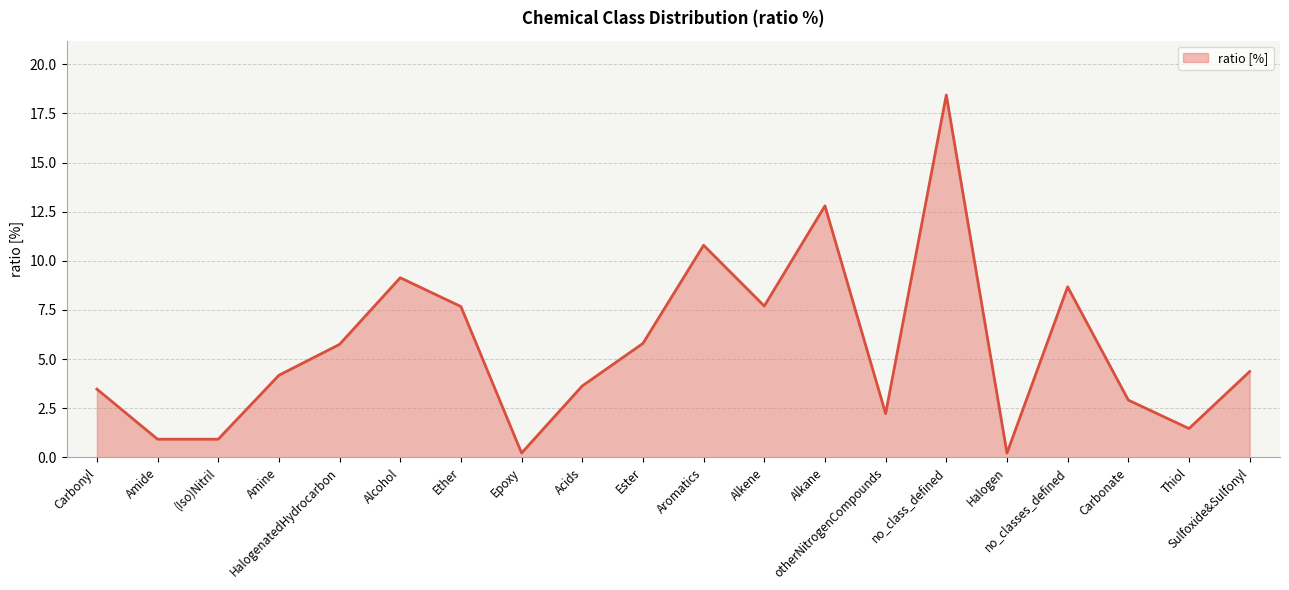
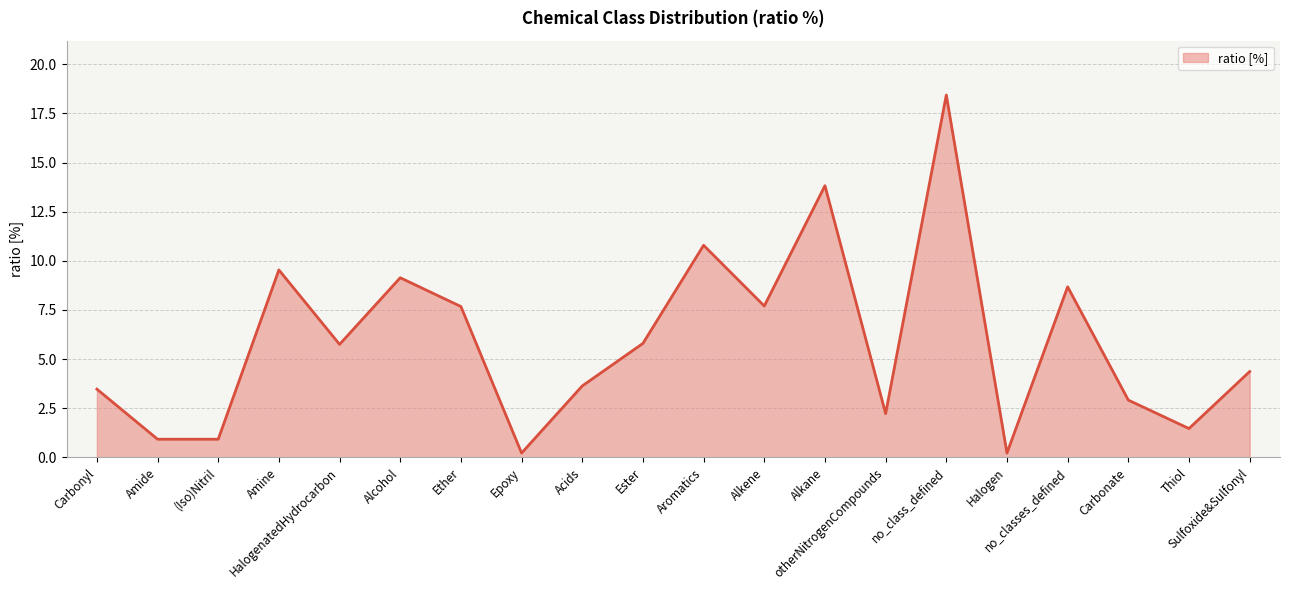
  {
    "Carbonyl": 3.5,
    "Amide": 0.9,
    "(Iso)Nitril": 0.9,
-   "Amine": 4.2,
+   "Amine": 9.5,
    "HalogenatedHydrocarbon": 5.7,
    "Alcohol": 9.1,
    "Ether": 7.7,
    "Epoxy": 0.2,
    "Acids": 3.6,
    "Ester": 5.8,
    "Aromatics": 10.8,
    "Alkene": 7.7,
-   "Alkane": 12.8,
+   "Alkane": 13.8,
    "otherNitrogenCompounds": 2.2,
    "no_class_defined": 18.4,
    "Halogen": 0.2,
    "no_classes_defined": 8.7,
    "Carbonate": 2.9,
    "Thiol": 1.5,
    "Sulfoxide&Sulfonyl": 4.4
  }
